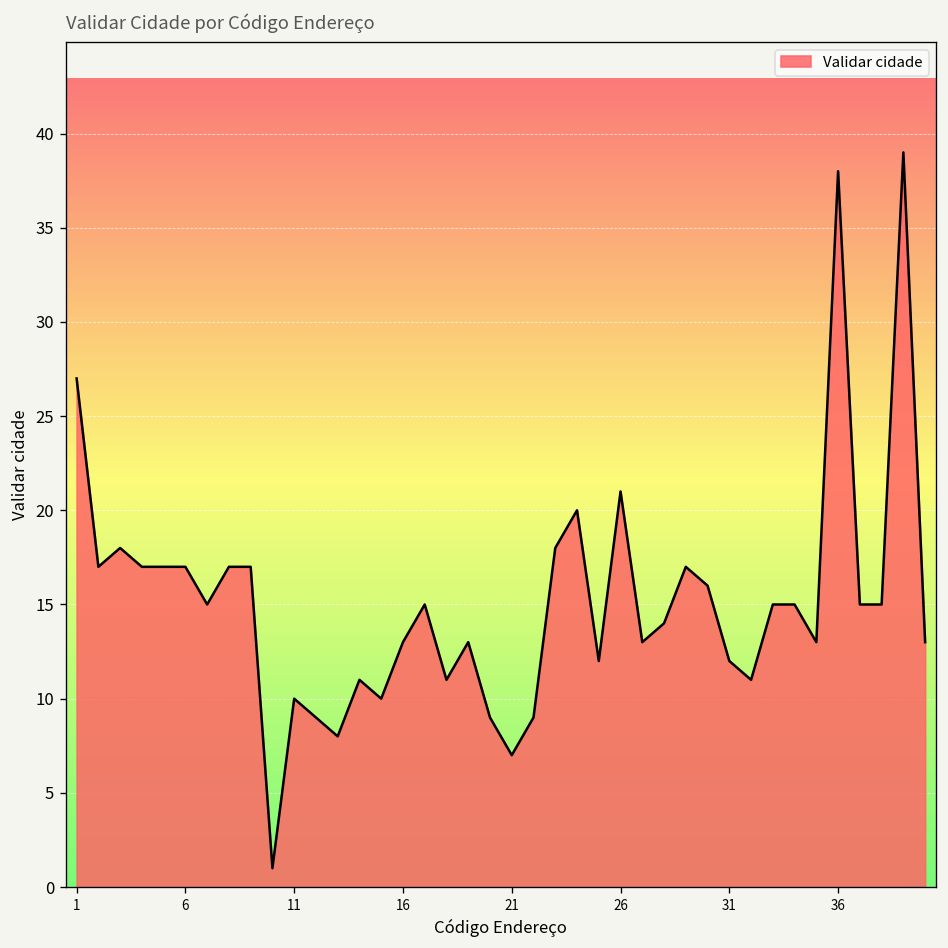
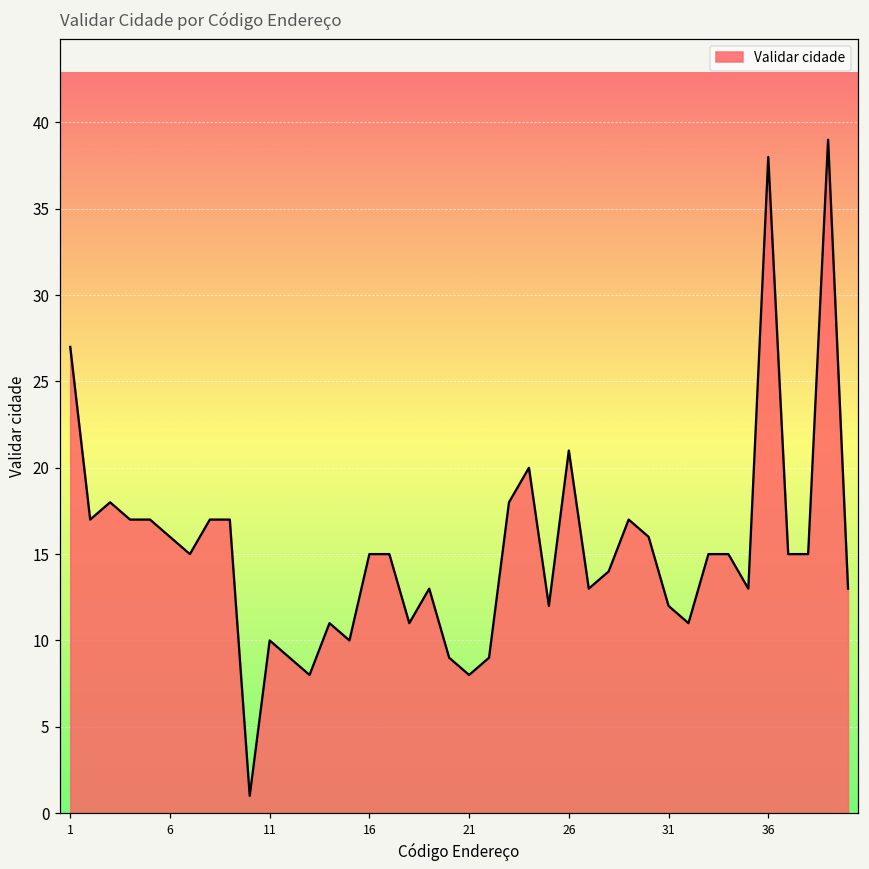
  {
    "1": 27,
-   "6": 17,
+   "6": 16,
    "11": 10,
-   "16": 13,
-   "21": 7,
+   "16": 15,
+   "21": 8,
    "26": 21,
    "31": 12,
    "36": 38
  }
